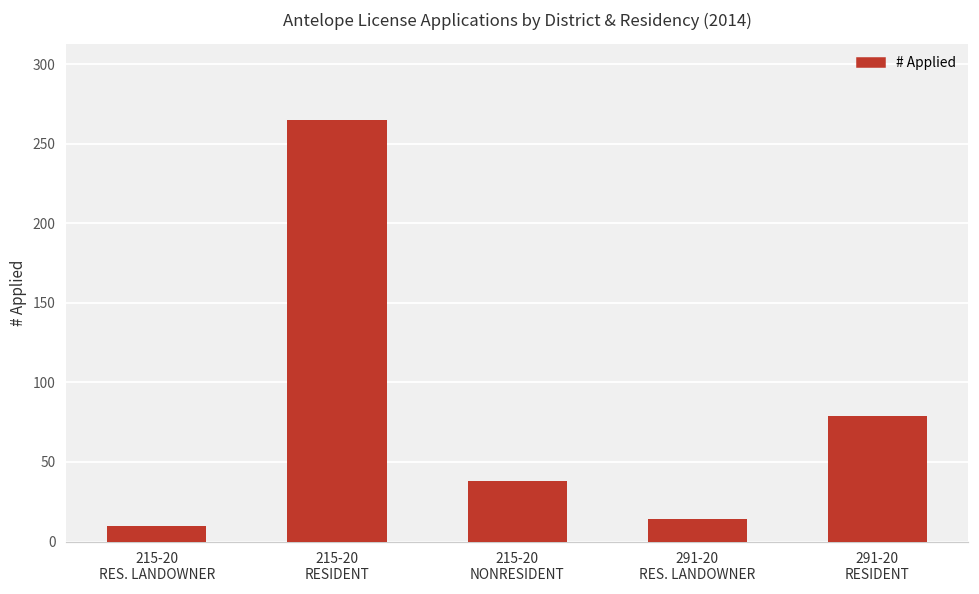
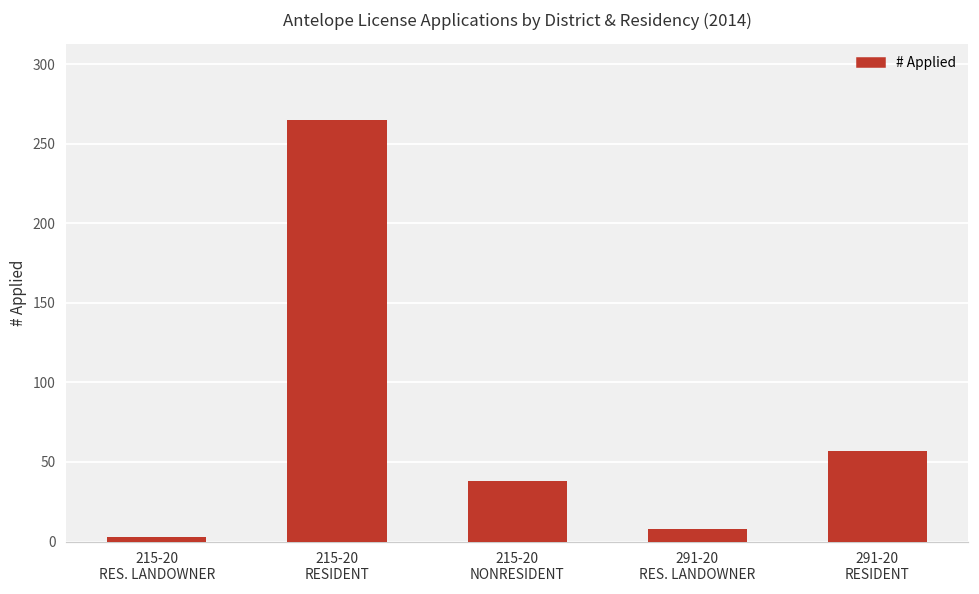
  {
-   "215-20 RES. LANDOWNER": 10,
+   "215-20 RES. LANDOWNER": 3,
    "215-20 RESIDENT": 265,
    "215-20 NONRESIDENT": 38,
-   "291-20 RES. LANDOWNER": 14,
-   "291-20 RESIDENT": 79
+   "291-20 RES. LANDOWNER": 8,
+   "291-20 RESIDENT": 57
  }
